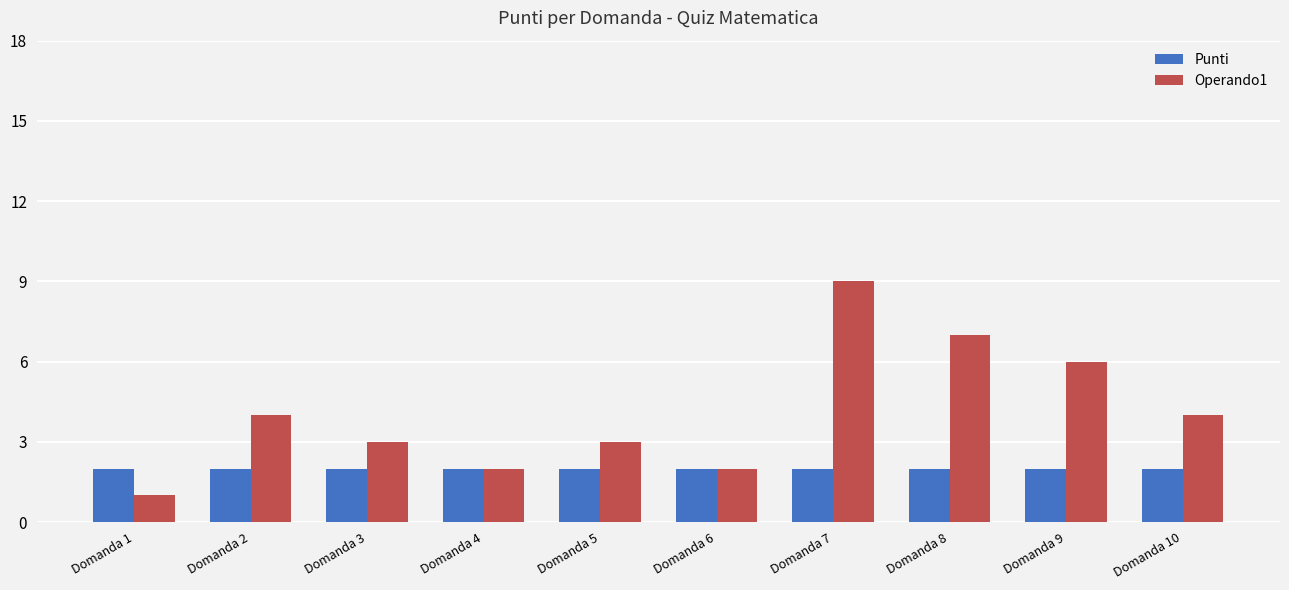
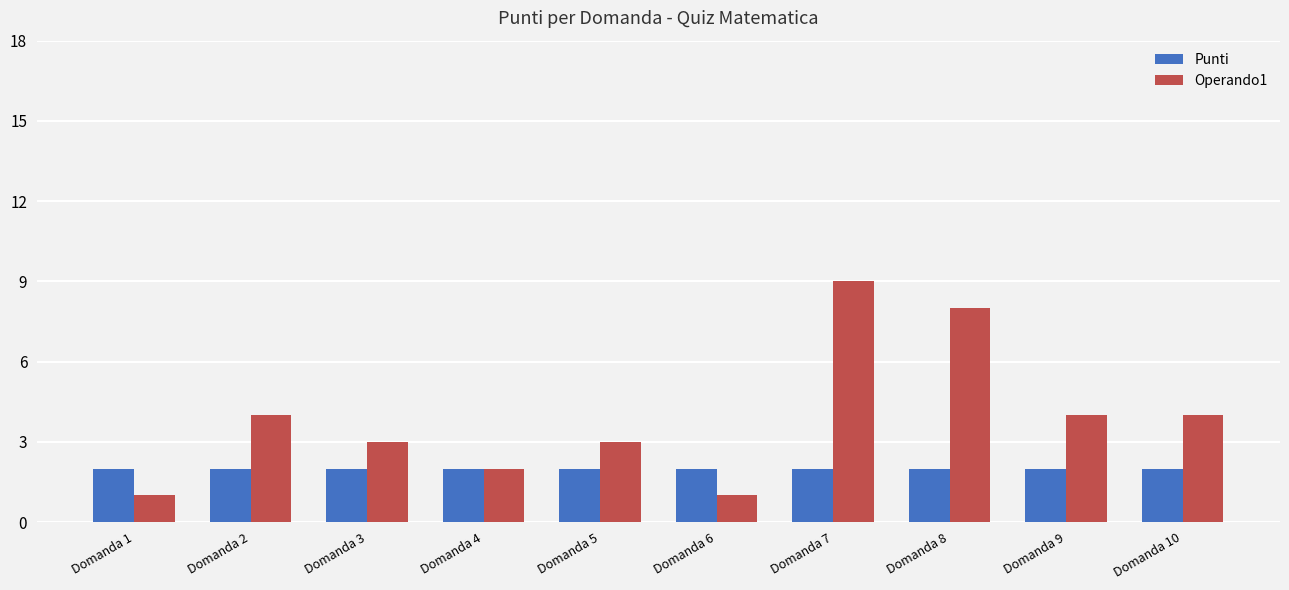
  {
    "Punti": {
      "Domanda 1": 2,
      "Domanda 2": 2,
      "Domanda 3": 2,
      "Domanda 4": 2,
      "Domanda 5": 2,
      "Domanda 6": 2,
      "Domanda 7": 2,
      "Domanda 8": 2,
      "Domanda 9": 2,
      "Domanda 10": 2
    },
    "Operando1": {
      "Domanda 1": 1,
      "Domanda 2": 4,
      "Domanda 3": 3,
      "Domanda 4": 2,
      "Domanda 5": 3,
-     "Domanda 6": 2,
+     "Domanda 6": 1,
      "Domanda 7": 9,
-     "Domanda 8": 7,
-     "Domanda 9": 6,
+     "Domanda 8": 8,
+     "Domanda 9": 4,
      "Domanda 10": 4
    }
  }
